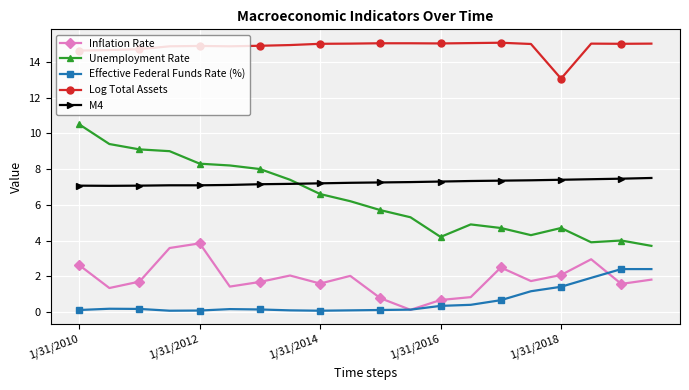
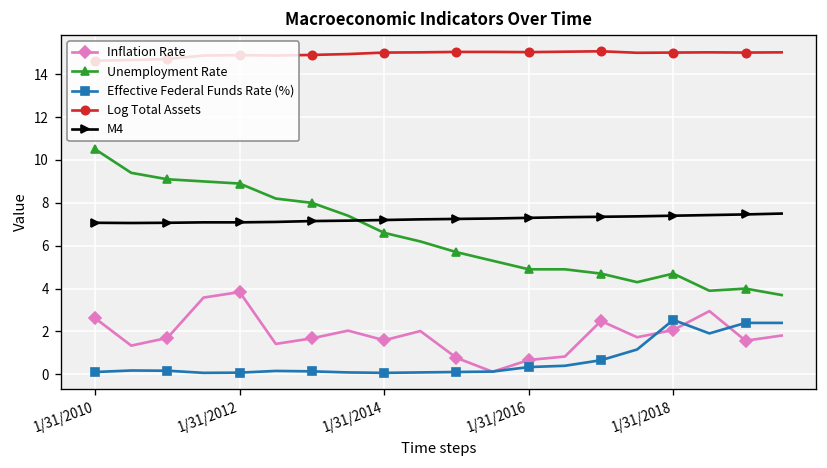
  {
    "Inflation Rate": {
      "1/31/2010": 2.6,
      "1/31/2012": 3.8,
      "1/31/2014": 1.6,
      "1/31/2016": 0.7,
      "1/31/2018": 2.1
    },
    "Unemployment Rate": {
      "1/31/2010": 10.5,
-     "1/31/2012": 8.3,
+     "1/31/2012": 8.9,
      "1/31/2014": 6.6,
-     "1/31/2016": 4.2,
+     "1/31/2016": 4.9,
      "1/31/2018": 4.7
    },
    "Effective Federal Funds Rate (%)": {
      "1/31/2010": 0.1,
      "1/31/2012": 0.1,
      "1/31/2014": 0.1,
      "1/31/2016": 0.3,
-     "1/31/2018": 1.4
+     "1/31/2018": 2.5
    },
    "Log Total Assets": {
      "1/31/2014": 15.0,
      "1/31/2016": 15.0,
-     "1/31/2018": 13.1
+     "1/31/2018": 15.0
    },
    "M4": {
      "1/31/2010": 7.1,
      "1/31/2012": 7.1,
      "1/31/2014": 7.2,
      "1/31/2016": 7.3,
      "1/31/2018": 7.4
    }
  }
